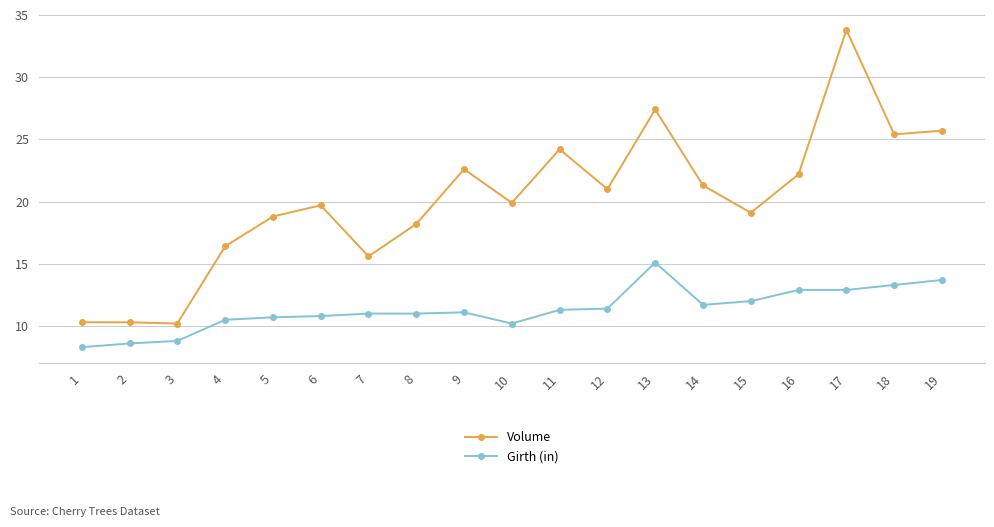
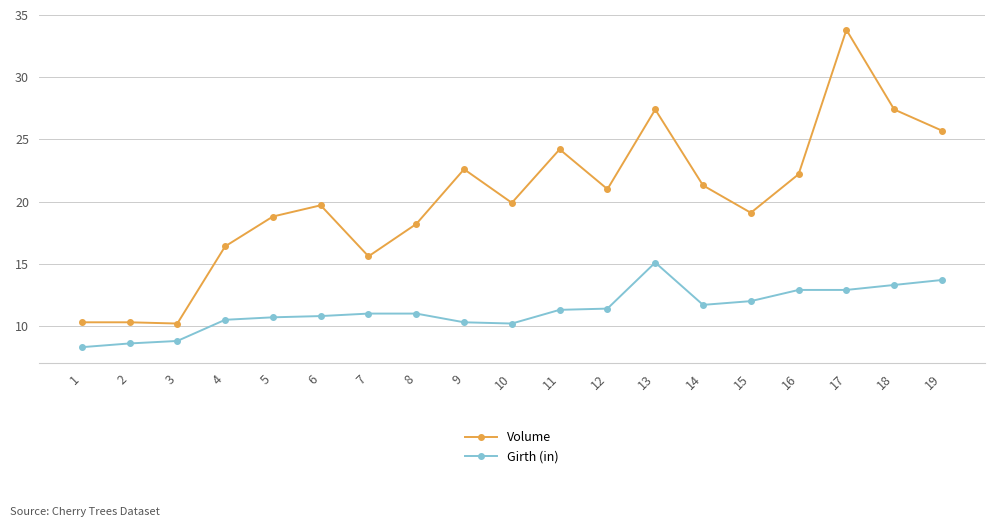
  {
    "Volume": {
      "1": 10.3,
      "2": 10.3,
      "3": 10.2,
      "4": 16.4,
      "5": 18.8,
      "6": 19.7,
      "7": 15.6,
      "8": 18.2,
      "9": 22.6,
      "10": 19.9,
      "11": 24.2,
      "12": 21.0,
      "13": 27.4,
      "14": 21.3,
      "15": 19.1,
      "16": 22.2,
      "17": 33.8,
-     "18": 25.4,
+     "18": 27.4,
      "19": 25.7
    },
    "Girth (in)": {
      "1": 8.3,
      "2": 8.6,
      "3": 8.8,
      "4": 10.5,
      "5": 10.7,
      "6": 10.8,
      "7": 11.0,
      "8": 11.0,
-     "9": 11.1,
+     "9": 10.3,
      "10": 10.2,
      "11": 11.3,
      "12": 11.4,
      "13": 15.1,
      "14": 11.7,
      "15": 12.0,
      "16": 12.9,
      "17": 12.9,
      "18": 13.3,
      "19": 13.7
    }
  }
